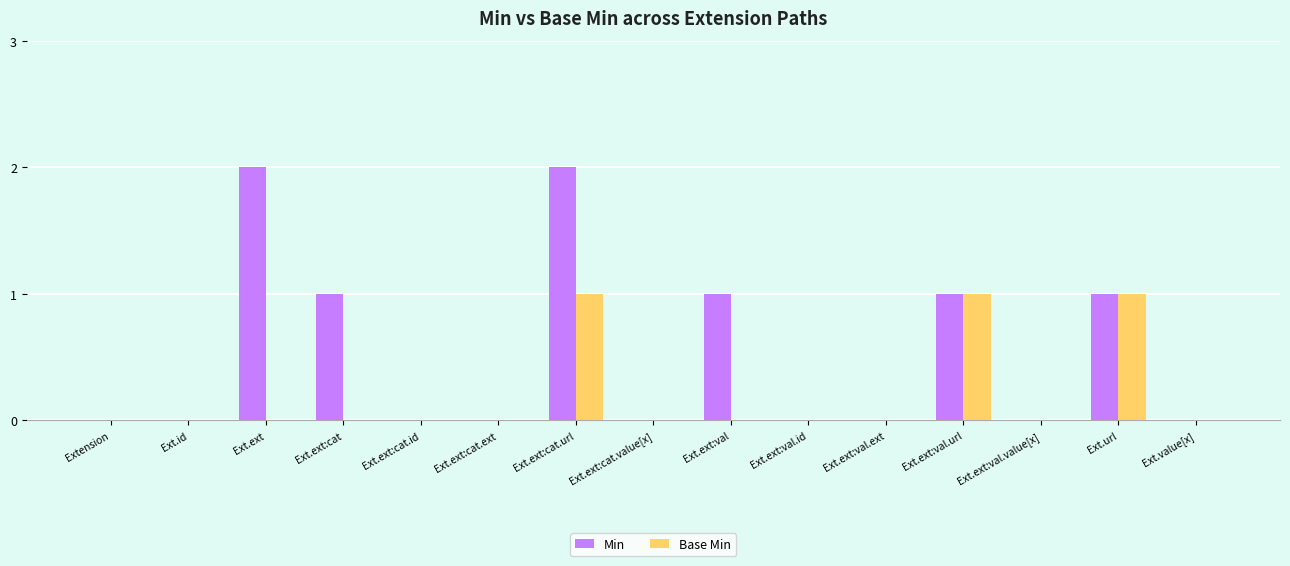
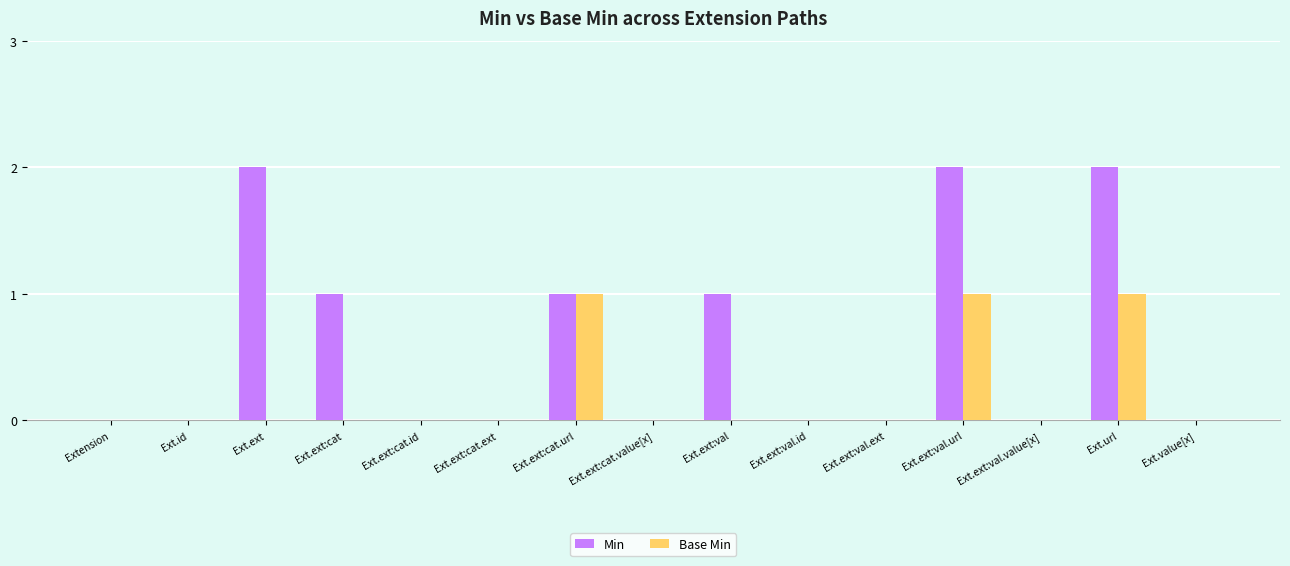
  {
    "Min": {
      "Extension": 0,
      "Ext.id": 0,
      "Ext.ext": 2,
      "Ext.ext:cat": 1,
      "Ext.ext:cat.id": 0,
      "Ext.ext:cat.ext": 0,
-     "Ext.ext:cat.url": 2,
+     "Ext.ext:cat.url": 1,
      "Ext.ext:cat.value[x]": 0,
      "Ext.ext:val": 1,
      "Ext.ext:val.id": 0,
      "Ext.ext:val.ext": 0,
-     "Ext.ext:val.url": 1,
+     "Ext.ext:val.url": 2,
      "Ext.ext:val.value[x]": 0,
-     "Ext.url": 1,
+     "Ext.url": 2,
      "Ext.value[x]": 0
    },
    "Base Min": {
      "Extension": 0,
      "Ext.id": 0,
      "Ext.ext": 0,
      "Ext.ext:cat": 0,
      "Ext.ext:cat.id": 0,
      "Ext.ext:cat.ext": 0,
      "Ext.ext:cat.url": 1,
      "Ext.ext:cat.value[x]": 0,
      "Ext.ext:val": 0,
      "Ext.ext:val.id": 0,
      "Ext.ext:val.ext": 0,
      "Ext.ext:val.url": 1,
      "Ext.ext:val.value[x]": 0,
      "Ext.url": 1,
      "Ext.value[x]": 0
    }
  }
